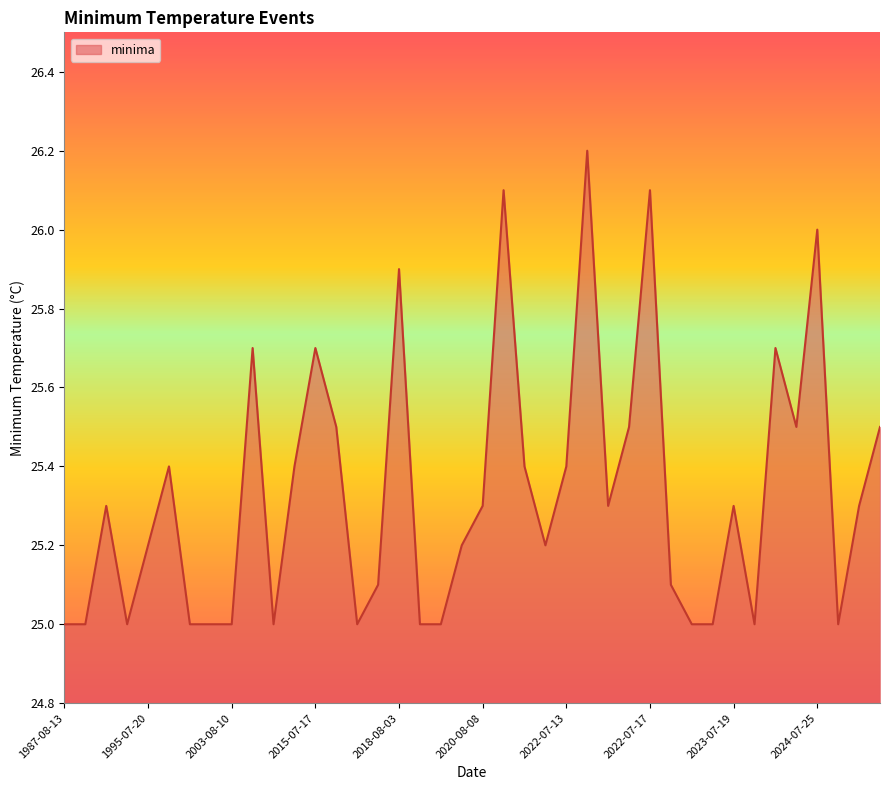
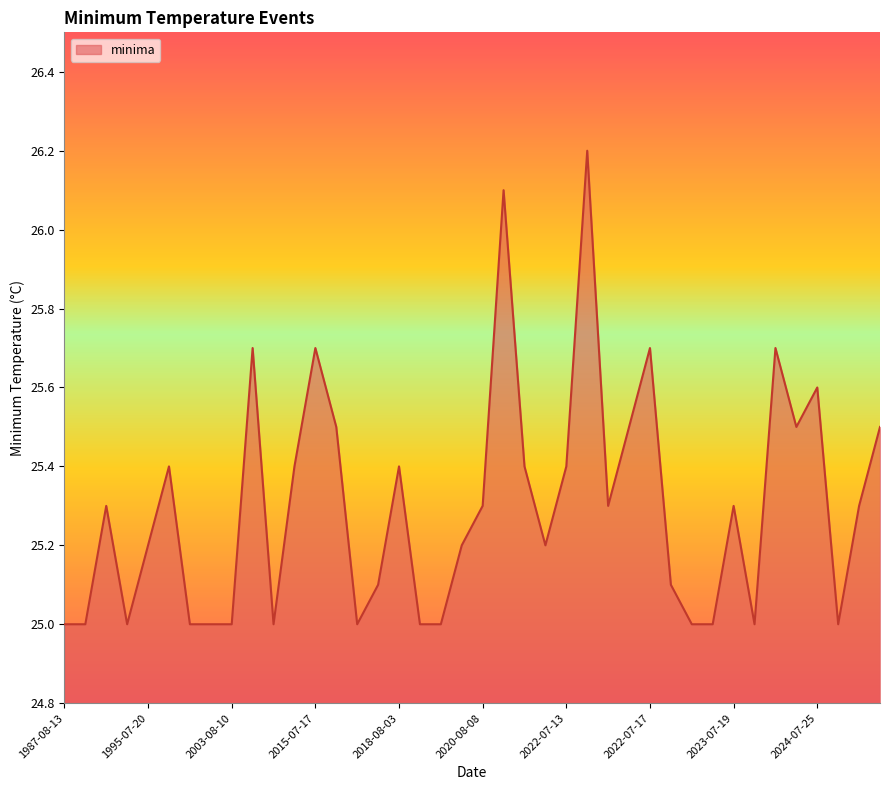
  {
    "1987-08-13": 25.0,
    "1995-07-20": 25.2,
    "2003-08-10": 25.0,
    "2015-07-17": 25.7,
-   "2018-08-03": 25.9,
+   "2018-08-03": 25.4,
    "2020-08-08": 25.3,
    "2022-07-13": 25.4,
-   "2022-07-17": 26.1,
+   "2022-07-17": 25.7,
    "2023-07-19": 25.3,
-   "2024-07-25": 26.0
+   "2024-07-25": 25.6
  }
